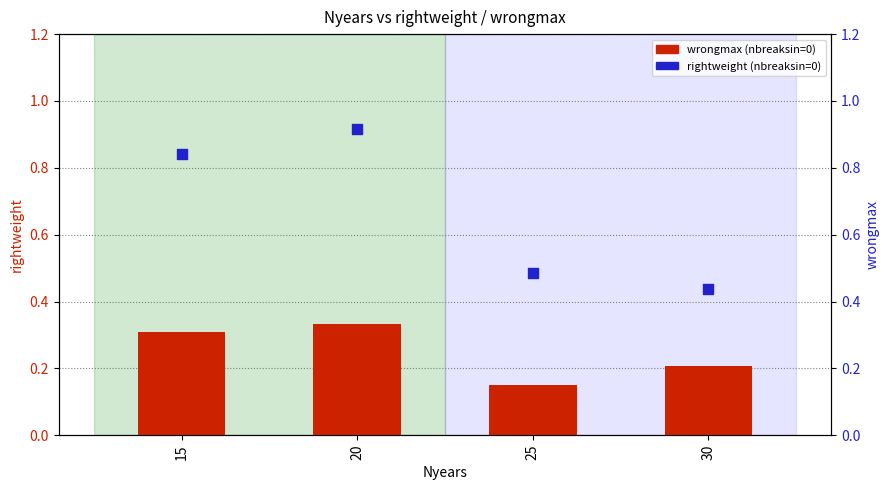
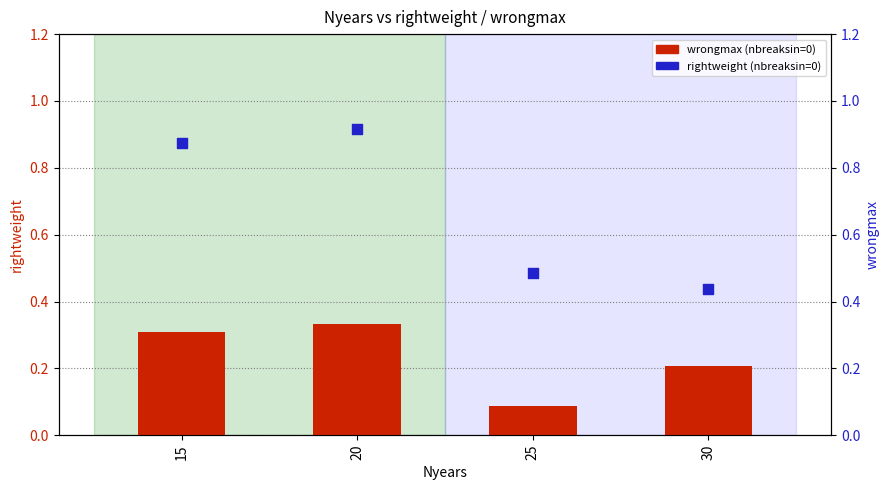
  {
    "wrongmax (nbreaksin=0)": {
      "15": 0.31,
      "20": 0.33,
-     "25": 0.15,
+     "25": 0.09,
      "30": 0.21
    },
    "rightweight (nbreaksin=0)": {
-     "15": 0.84
+     "15": 0.87
    }
  }
